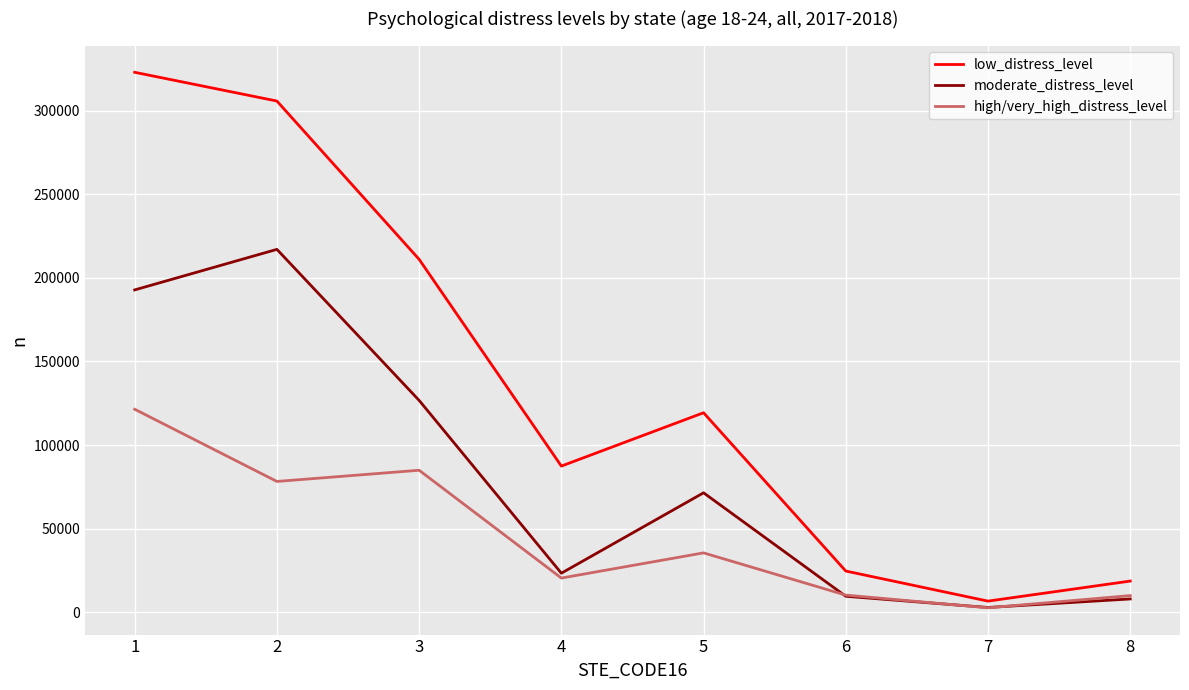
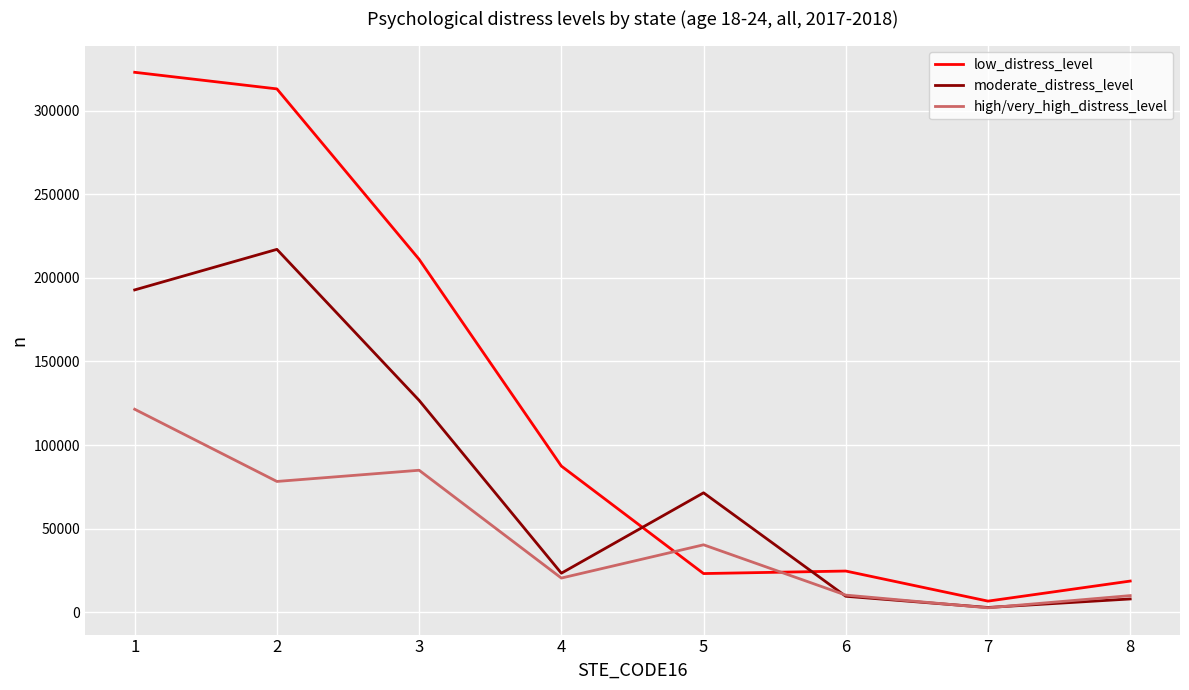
  {
    "low_distress_level": {
      "1": 323000,
-     "2": 306000,
+     "2": 313000,
      "3": 211000,
      "4": 87000,
-     "5": 119000,
+     "5": 23000,
      "6": 25000,
      "7": 7000,
      "8": 19000
    },
    "moderate_distress_level": {
      "1": 193000,
      "2": 217000,
      "3": 127000,
      "4": 23000,
      "5": 71000,
      "8": 8000
    },
    "high/very_high_distress_level": {
      "1": 121000,
      "2": 78000,
      "3": 85000,
      "4": 20000,
-     "5": 35000,
+     "5": 40000,
      "8": 10000
    }
  }
